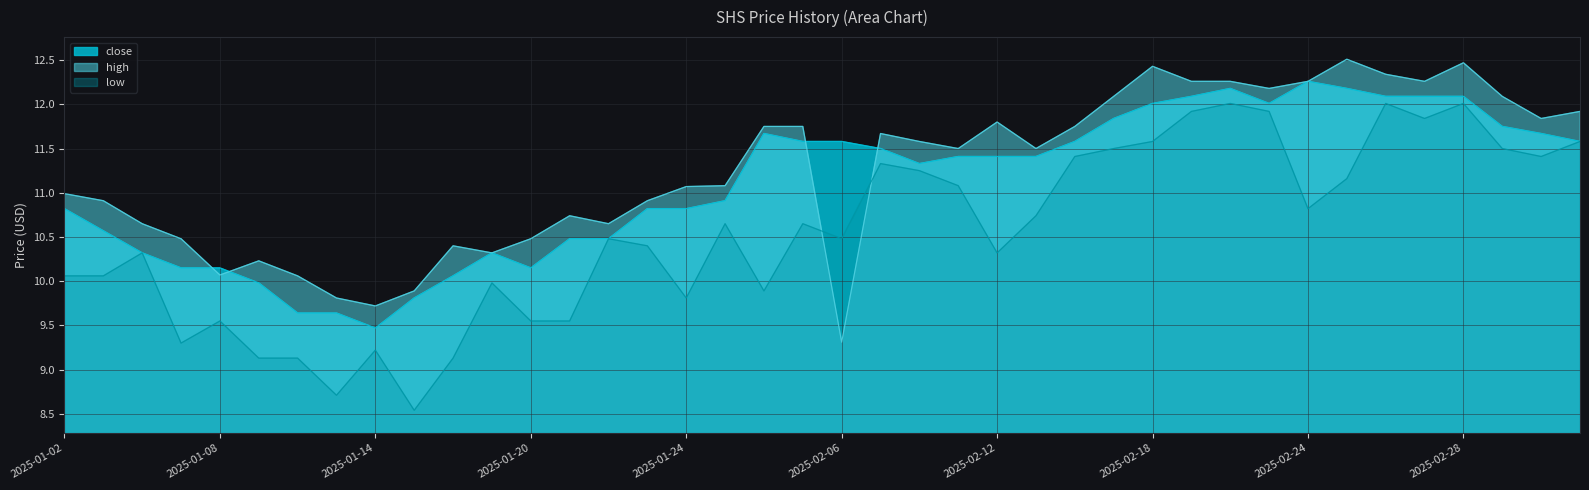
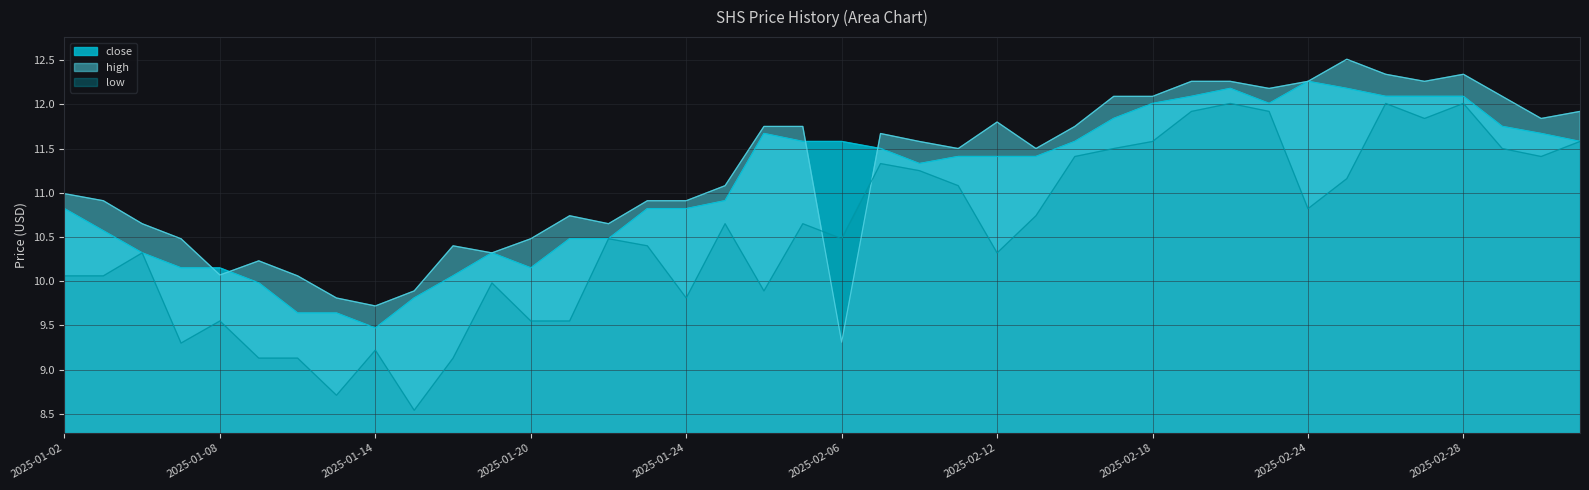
  {
    "high": {
      "2025-01-02": 11.0,
      "2025-01-08": 10.1,
      "2025-01-14": 9.7,
      "2025-01-20": 10.5,
-     "2025-01-24": 11.1,
+     "2025-01-24": 10.9,
      "2025-02-06": 9.3,
      "2025-02-12": 11.8,
-     "2025-02-18": 12.4,
-     "2025-02-28": 12.5
+     "2025-02-18": 12.1,
+     "2025-02-28": 12.3
    }
  }
